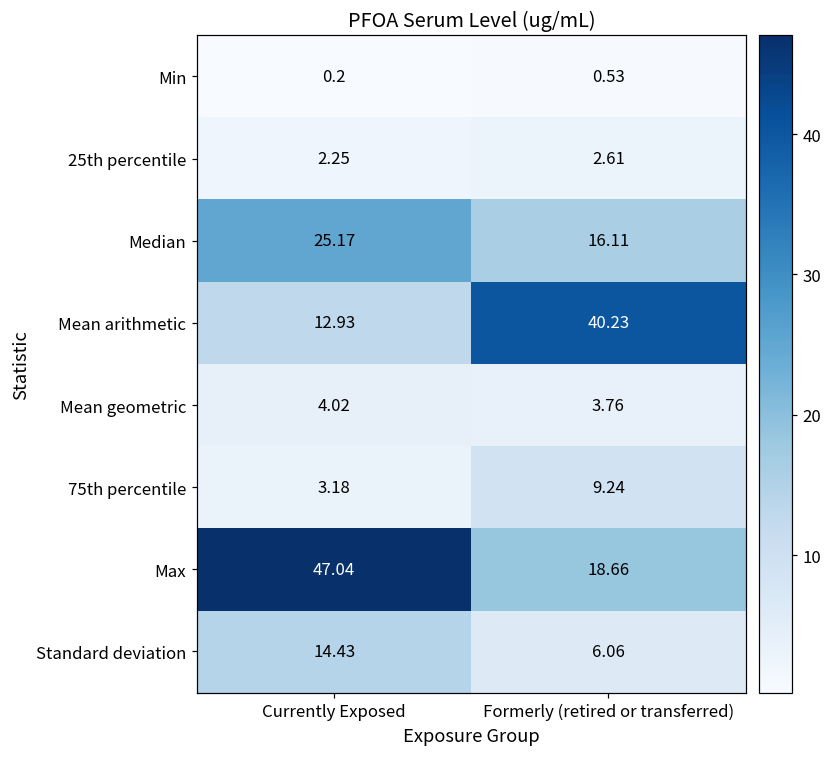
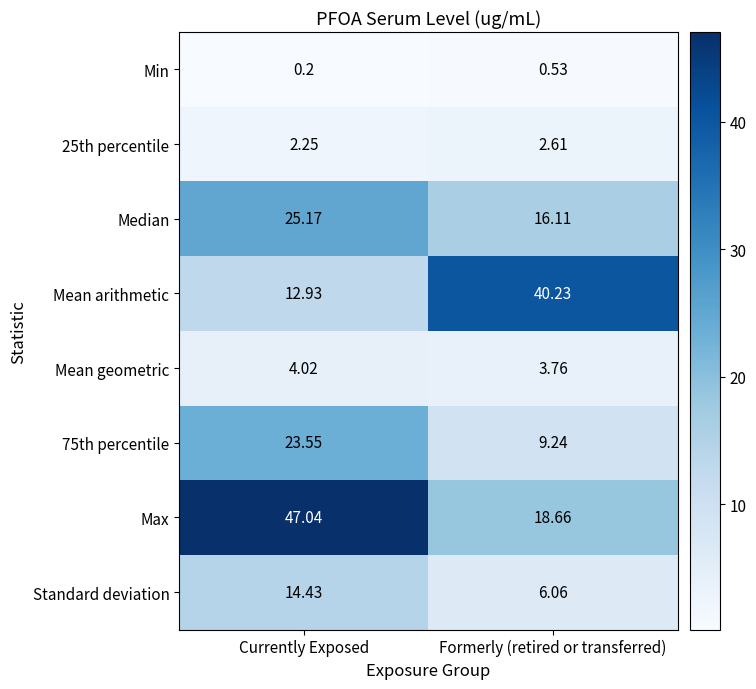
  {
    "Min": {
      "Currently Exposed": 0.2,
      "Formerly (retired or transferred)": 0.53
    },
    "25th percentile": {
      "Currently Exposed": 2.25,
      "Formerly (retired or transferred)": 2.61
    },
    "Median": {
      "Currently Exposed": 25.17,
      "Formerly (retired or transferred)": 16.11
    },
    "Mean arithmetic": {
      "Currently Exposed": 12.93,
      "Formerly (retired or transferred)": 40.23
    },
    "Mean geometric": {
      "Currently Exposed": 4.02,
      "Formerly (retired or transferred)": 3.76
    },
    "75th percentile": {
-     "Currently Exposed": 3.18,
+     "Currently Exposed": 23.55,
      "Formerly (retired or transferred)": 9.24
    },
    "Max": {
      "Currently Exposed": 47.04,
      "Formerly (retired or transferred)": 18.66
    },
    "Standard deviation": {
      "Currently Exposed": 14.43,
      "Formerly (retired or transferred)": 6.06
    }
  }
